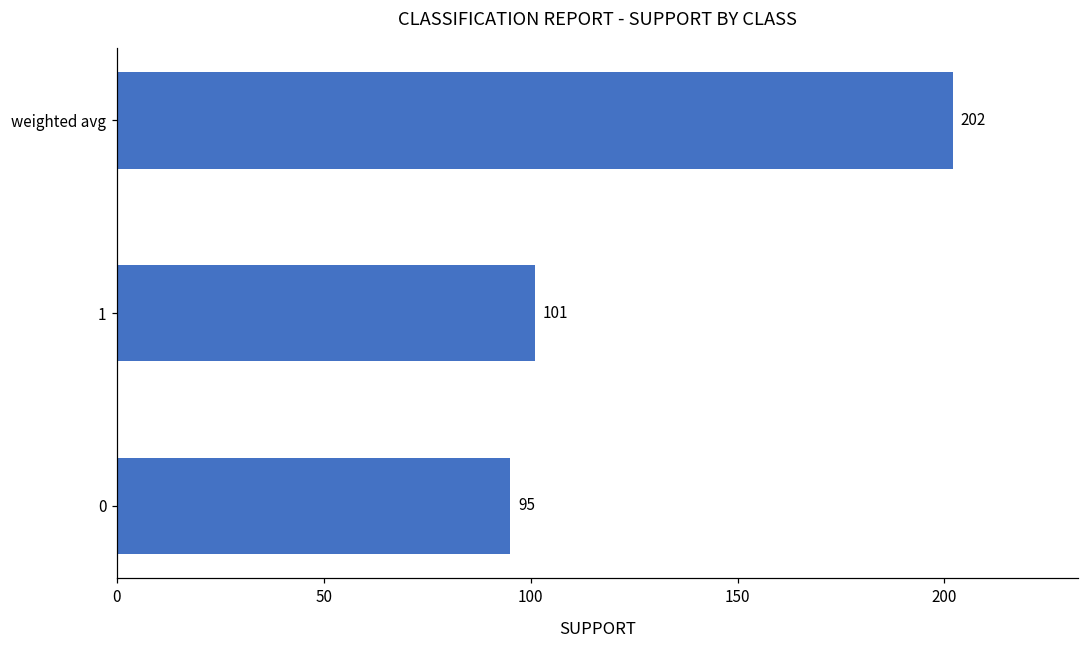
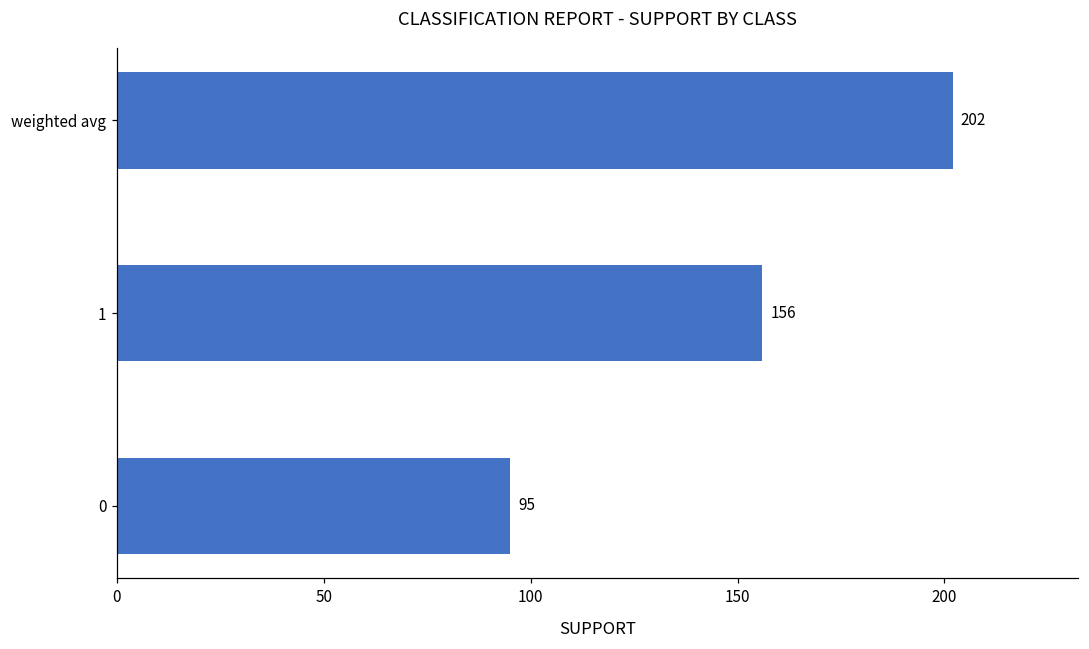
  {
    "weighted avg": 202,
-   "1": 101,
+   "1": 156,
    "0": 95
  }
